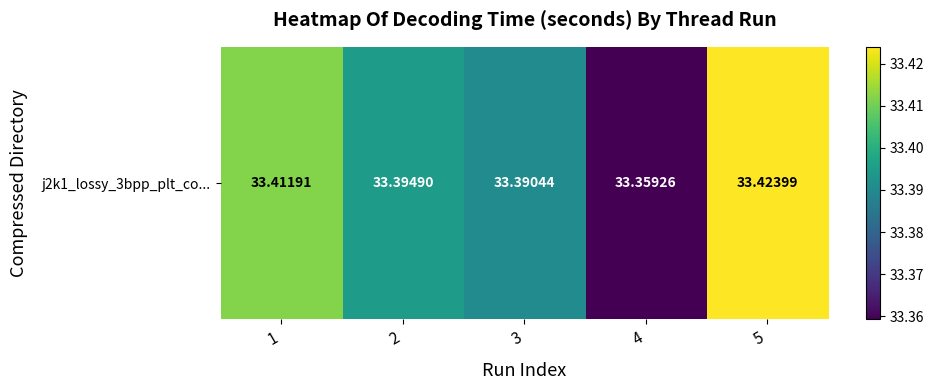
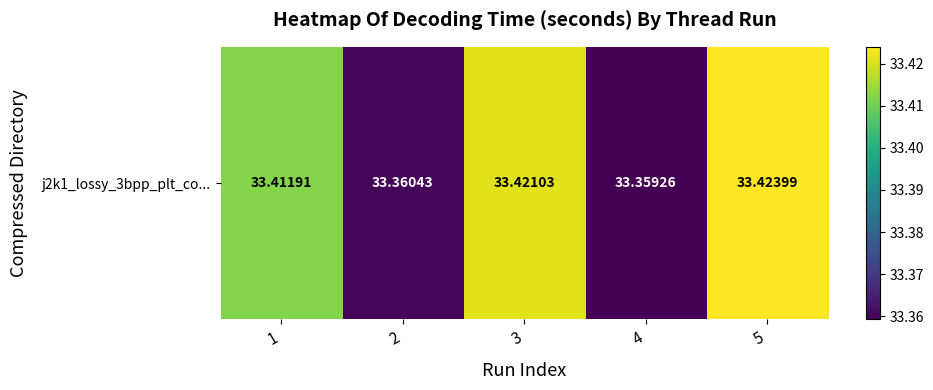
  {
    "j2k1_lossy_3bpp_plt_co...": {
      "1": 33.41191,
-     "2": 33.39490,
-     "3": 33.39044,
+     "2": 33.36043,
+     "3": 33.42103,
      "4": 33.35926,
      "5": 33.42399
    }
  }
